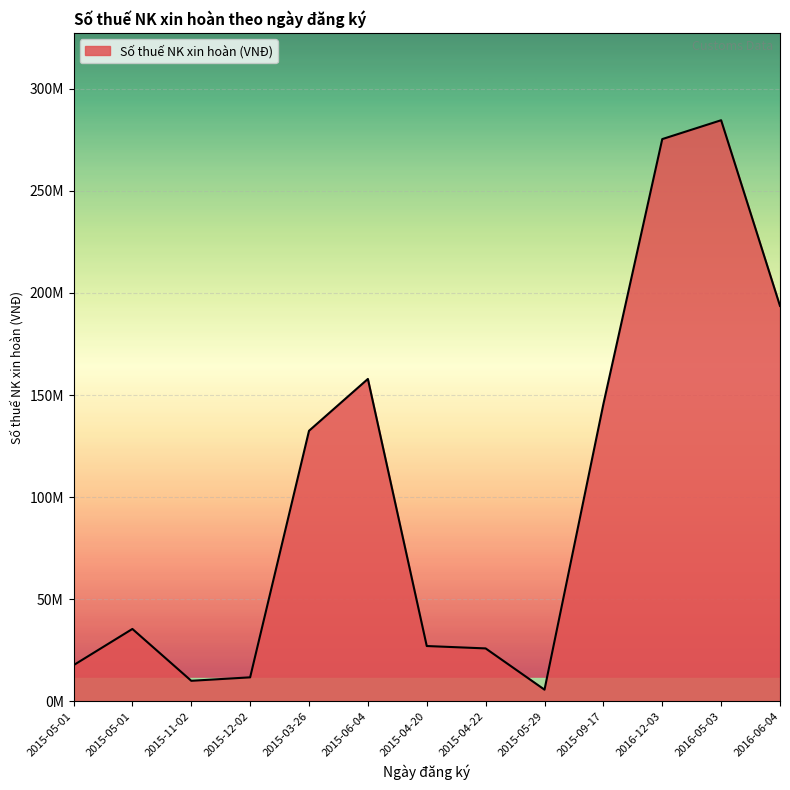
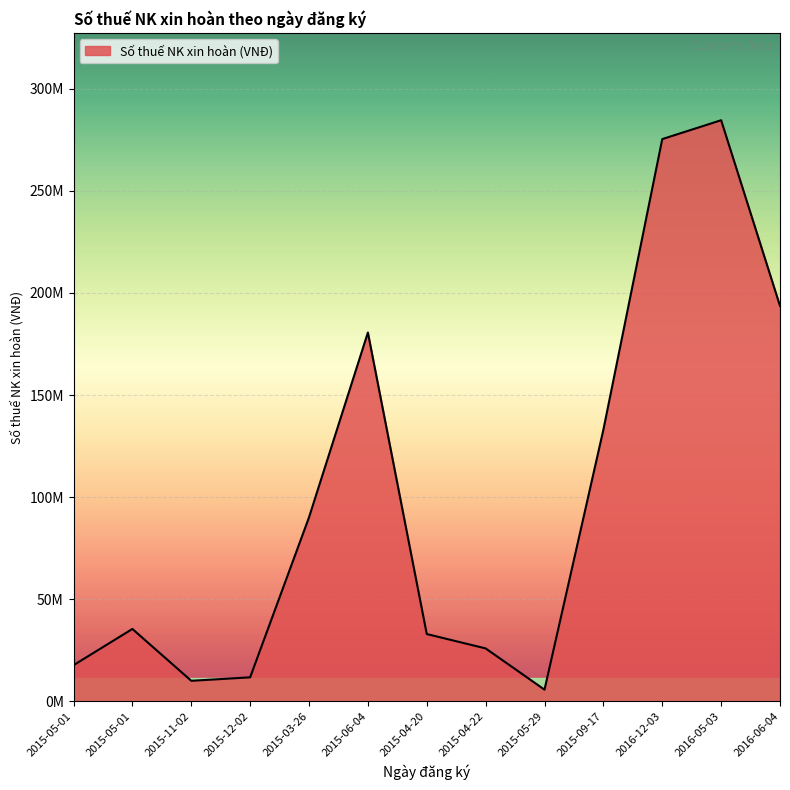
  {
    "2015-12-02": 12000000,
-   "2015-03-26": 132000000,
-   "2015-06-04": 158000000,
-   "2015-04-20": 27000000,
+   "2015-03-26": 90000000,
+   "2015-06-04": 181000000,
+   "2015-04-20": 33000000,
    "2015-04-22": 26000000,
-   "2015-09-17": 146000000,
+   "2015-09-17": 133000000,
    "2016-12-03": 275000000,
    "2016-05-03": 284000000,
    "2016-06-04": 194000000
  }
